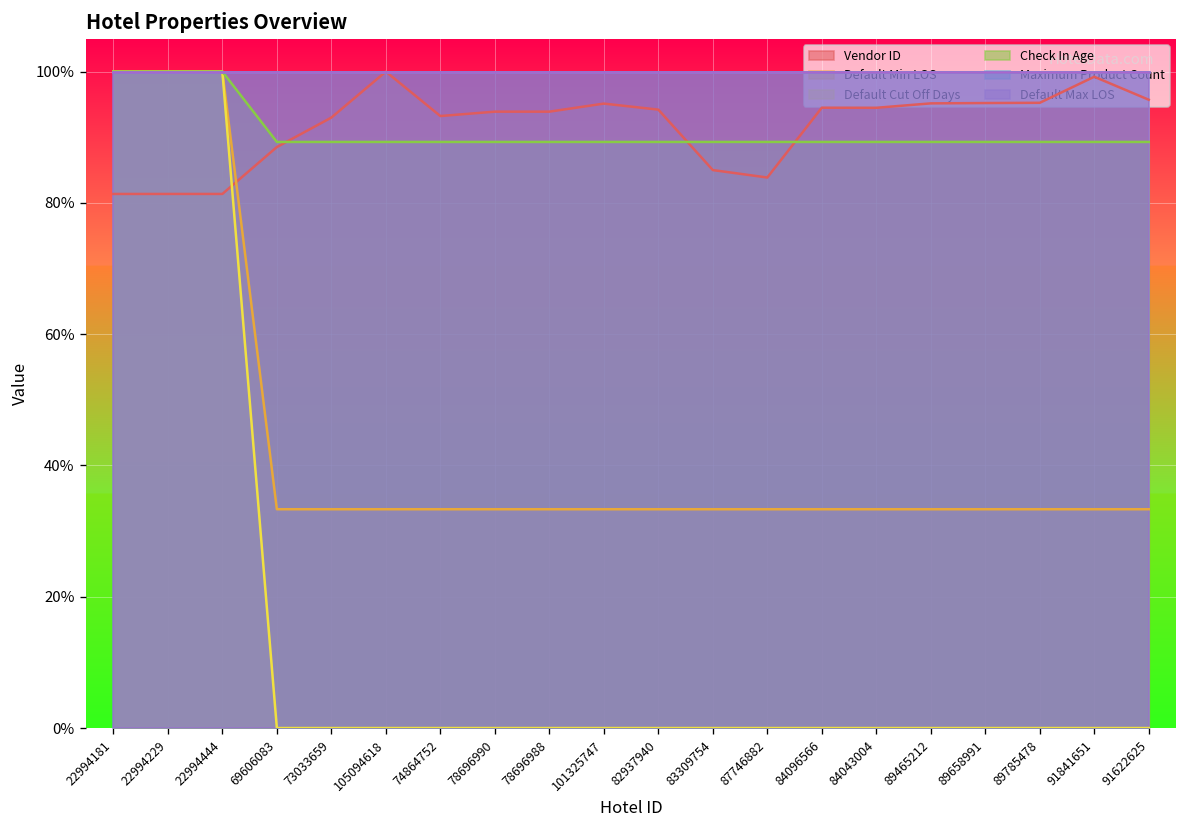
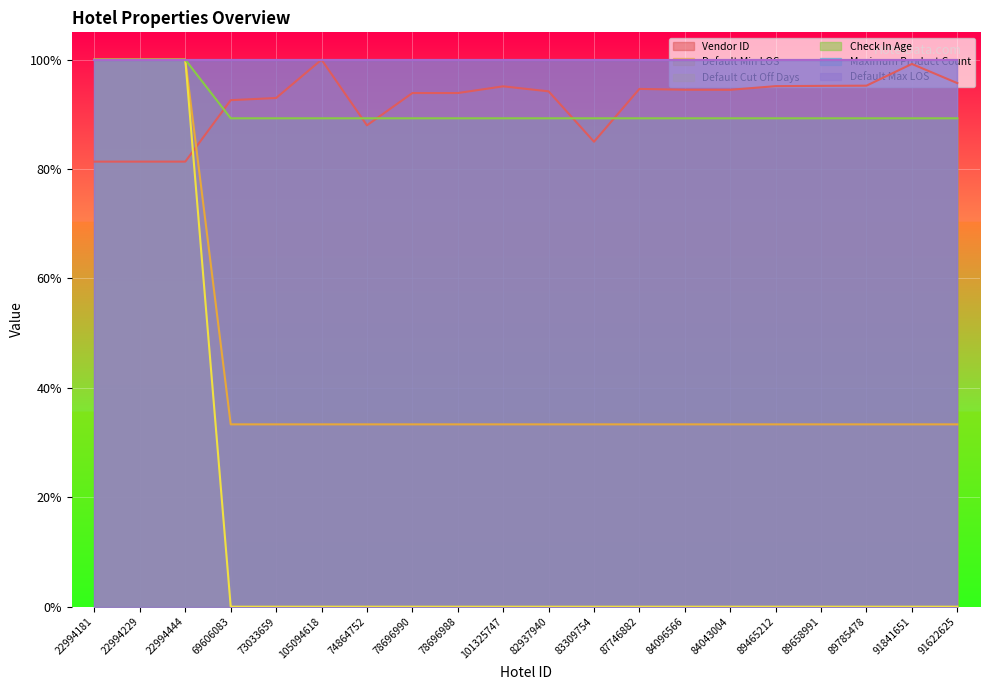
  {
    "Vendor ID": {
      "22994181": "81%",
      "22994229": "81%",
      "22994444": "81%",
-     "69606083": "89%",
+     "69606083": "93%",
      "73033659": "93%",
-     "74864752": "93%",
+     "74864752": "88%",
      "78696990": "94%",
      "78696988": "94%",
      "101325747": "95%",
      "82937940": "94%",
      "83309754": "85%",
-     "87746882": "84%",
+     "87746882": "95%",
      "84096566": "95%",
      "84043004": "94%"
    },
    "Check In Age": {
      "69606083": "89%",
      "73033659": "89%",
      "105094618": "89%",
      "74864752": "89%",
      "78696990": "89%",
      "78696988": "89%",
      "101325747": "89%",
      "82937940": "89%",
      "83309754": "89%",
      "87746882": "89%",
      "84096566": "89%",
      "84043004": "89%",
      "89465212": "89%",
      "89658991": "89%",
      "89785478": "89%",
      "91841651": "89%",
      "91622625": "89%"
    },
    "Default Max LOS": {
      "69606083": "100%",
      "73033659": "100%",
      "74864752": "100%",
      "78696990": "100%",
      "78696988": "100%",
      "101325747": "100%",
      "82937940": "100%",
      "83309754": "100%",
      "87746882": "100%"
    }
  }
